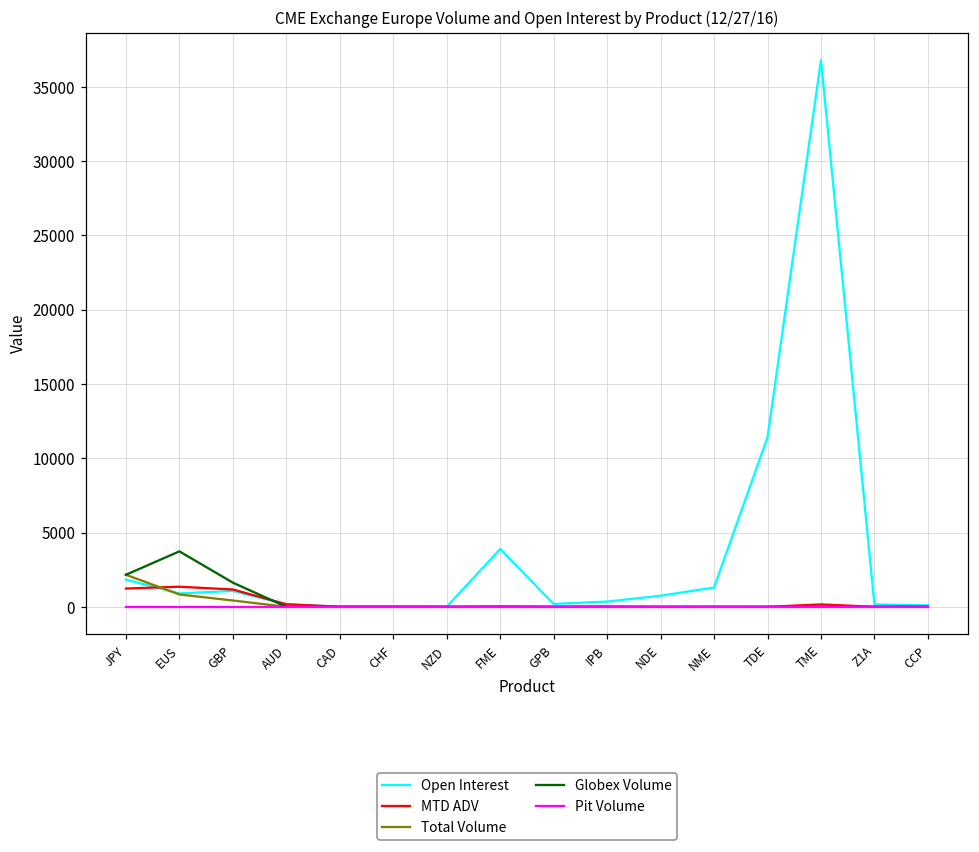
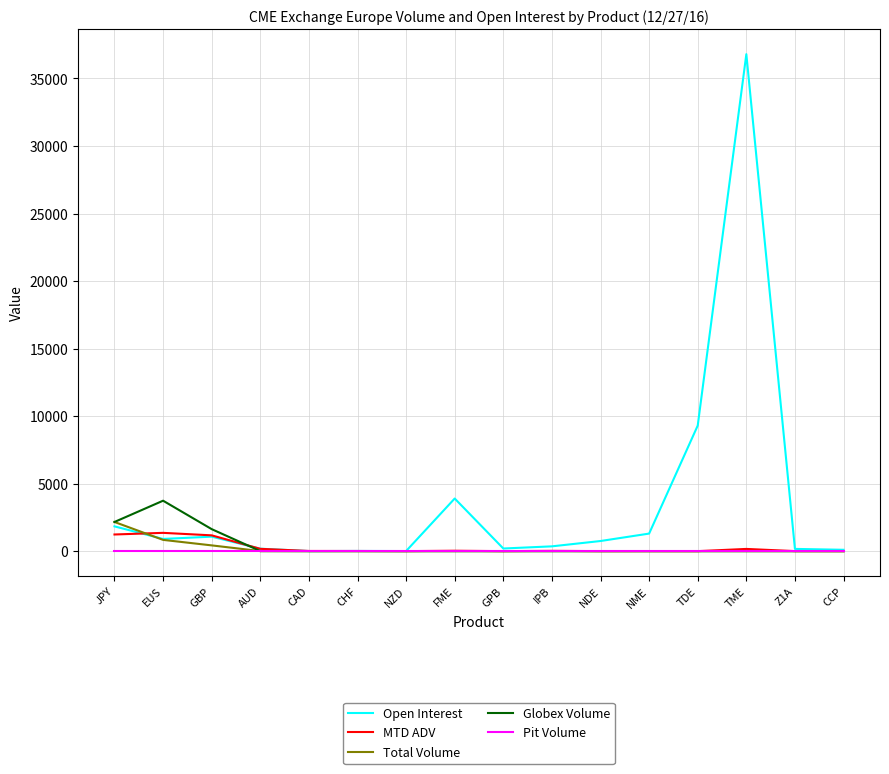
  {
    "Open Interest": {
      "JPY": 1800,
      "FME": 3900,
      "GPB": 200,
      "IPB": 400,
      "NDE": 800,
      "NME": 1300,
-     "TDE": 11400,
+     "TDE": 9300,
      "TME": 36800
    },
    "MTD ADV": {
      "JPY": 1200,
      "EUS": 1400
    },
    "Total Volume": {
      "GBP": 400
    },
    "Globex Volume": {
      "EUS": 3700,
      "GBP": 1600
    },
    "Pit Volume": {
      "JPY": 0,
      "EUS": 0,
      "GBP": 0
    }
  }
